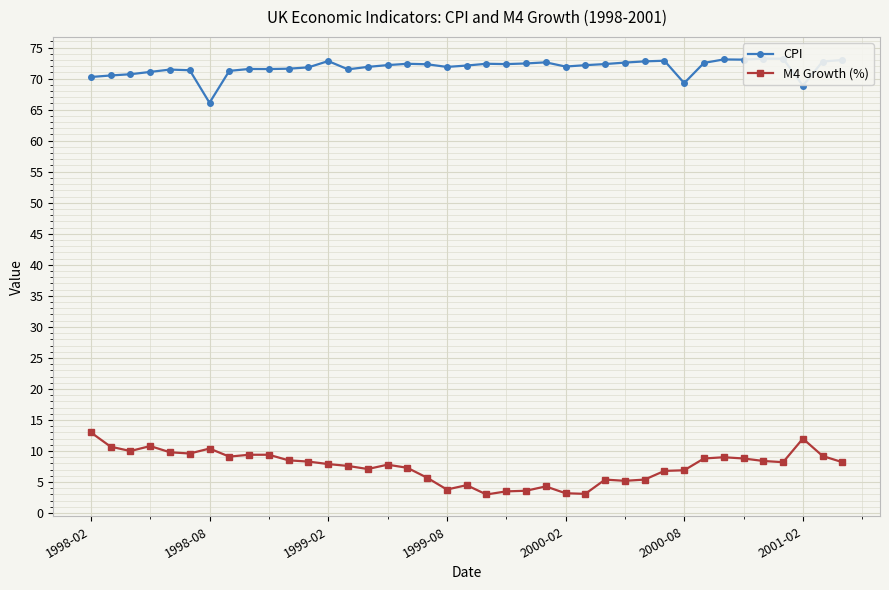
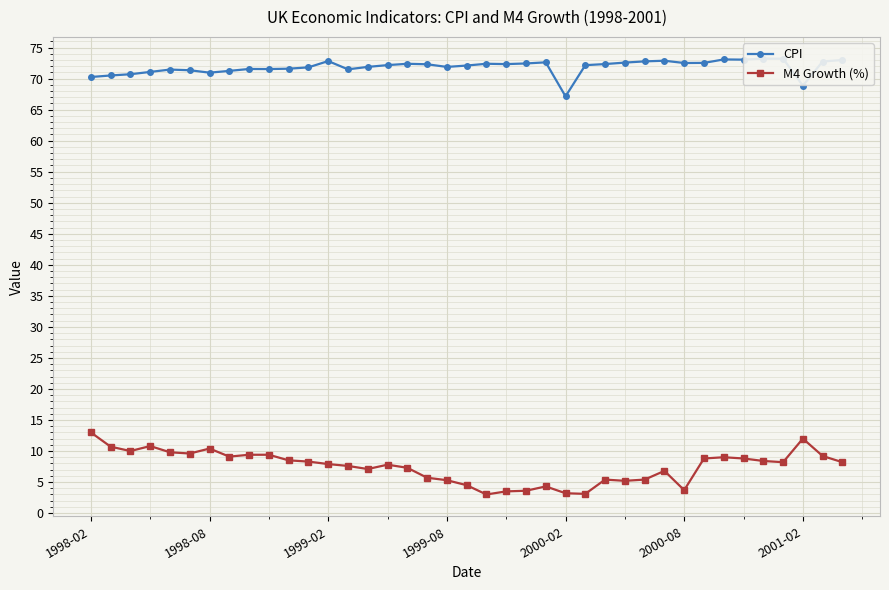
  {
    "CPI": {
      "1998-02": 70,
-     "1998-08": 66,
+     "1998-08": 71,
      "1999-02": 73,
      "1999-08": 72,
-     "2000-02": 72,
-     "2000-08": 69,
+     "2000-02": 67,
+     "2000-08": 73,
      "2001-02": 69
    },
    "M4 Growth (%)": {
      "1998-02": 13,
      "1998-08": 10,
      "1999-02": 8,
-     "1999-08": 4,
+     "1999-08": 5,
      "2000-02": 3,
-     "2000-08": 7,
+     "2000-08": 4,
      "2001-02": 12
    }
  }
